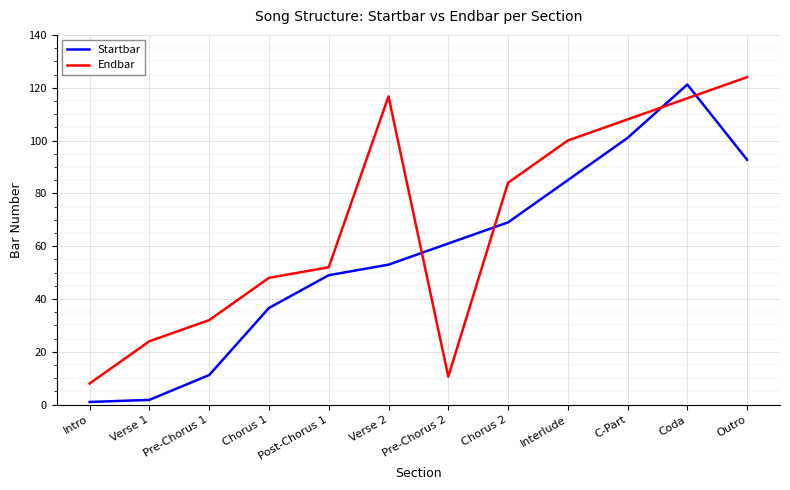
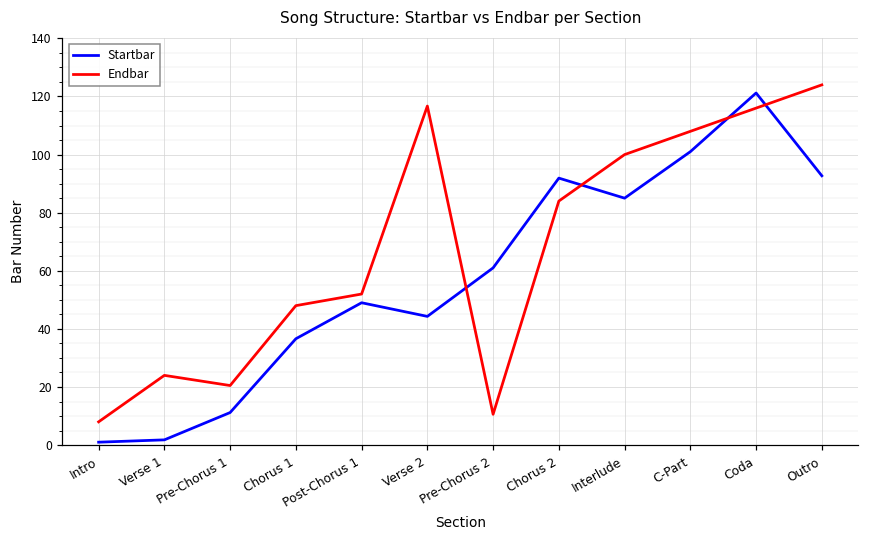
  {
    "Startbar": {
      "Intro": 1,
      "Verse 1": 2,
      "Pre-Chorus 1": 11,
      "Chorus 1": 37,
      "Post-Chorus 1": 49,
-     "Verse 2": 53,
+     "Verse 2": 44,
      "Pre-Chorus 2": 61,
-     "Chorus 2": 69,
+     "Chorus 2": 92,
      "Interlude": 85,
      "C-Part": 101,
      "Coda": 121,
      "Outro": 93
    },
    "Endbar": {
      "Intro": 8,
      "Verse 1": 24,
-     "Pre-Chorus 1": 32,
+     "Pre-Chorus 1": 21,
      "Chorus 1": 48,
      "Post-Chorus 1": 52,
      "Verse 2": 117,
      "Pre-Chorus 2": 11,
      "Chorus 2": 84,
      "Interlude": 100,
      "C-Part": 108,
      "Coda": 116,
      "Outro": 124
    }
  }
